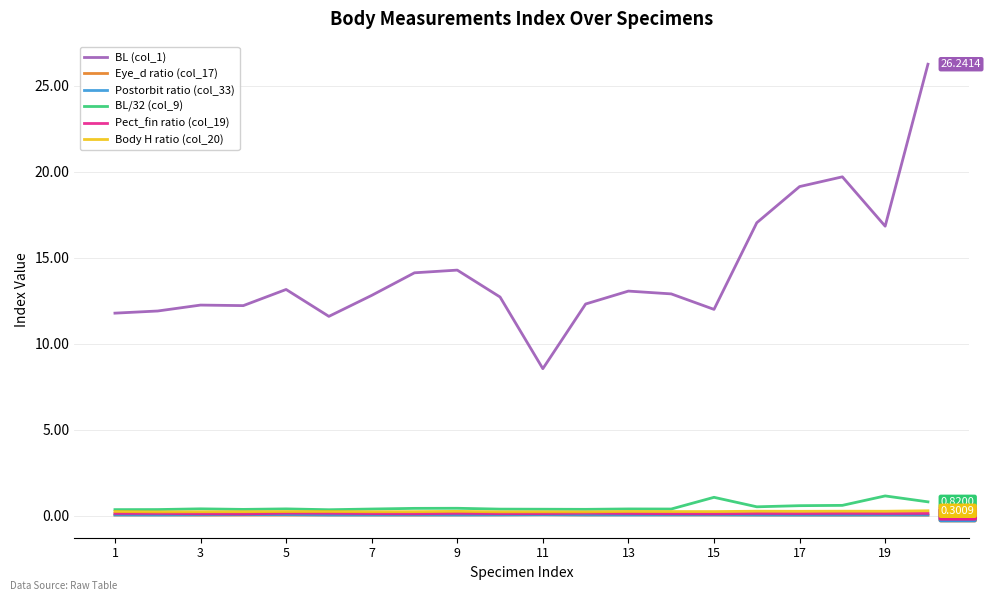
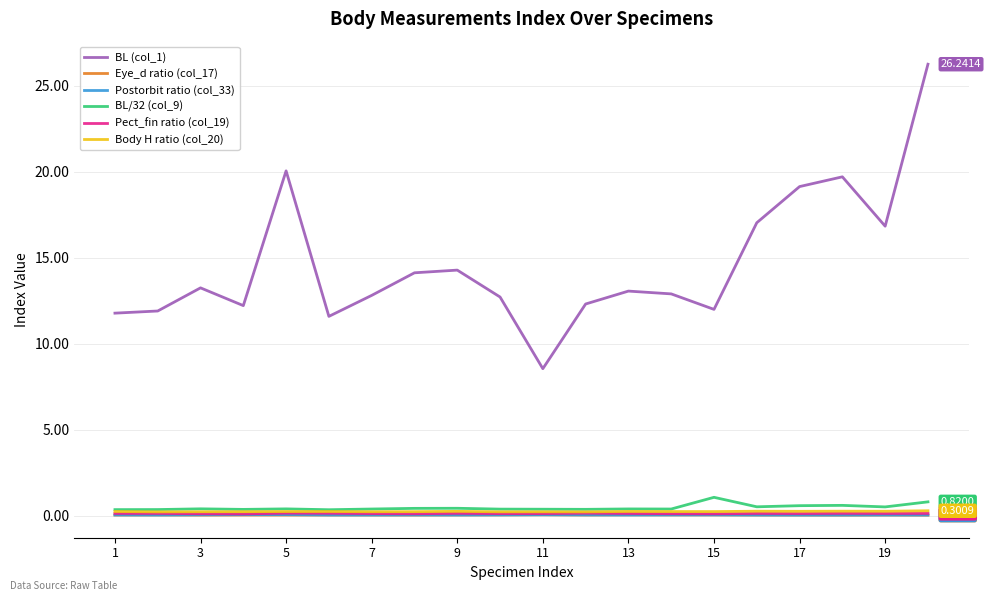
  {
    "BL (col_1)": {
      "1": 11.8,
-     "3": 12.3,
-     "5": 13.2,
+     "3": 13.3,
+     "5": 20.0,
      "7": 12.8,
      "9": 14.3,
      "11": 8.6,
      "13": 13.1,
      "15": 12.0,
      "17": 19.1,
      "19": 16.8
    },
    "BL/32 (col_9)": {
      "3": 0.4,
      "5": 0.4,
      "7": 0.4,
      "9": 0.4,
      "11": 0.4,
      "13": 0.4,
      "15": 1.1,
      "17": 0.6,
-     "19": 1.2
+     "19": 0.5
    }
  }
